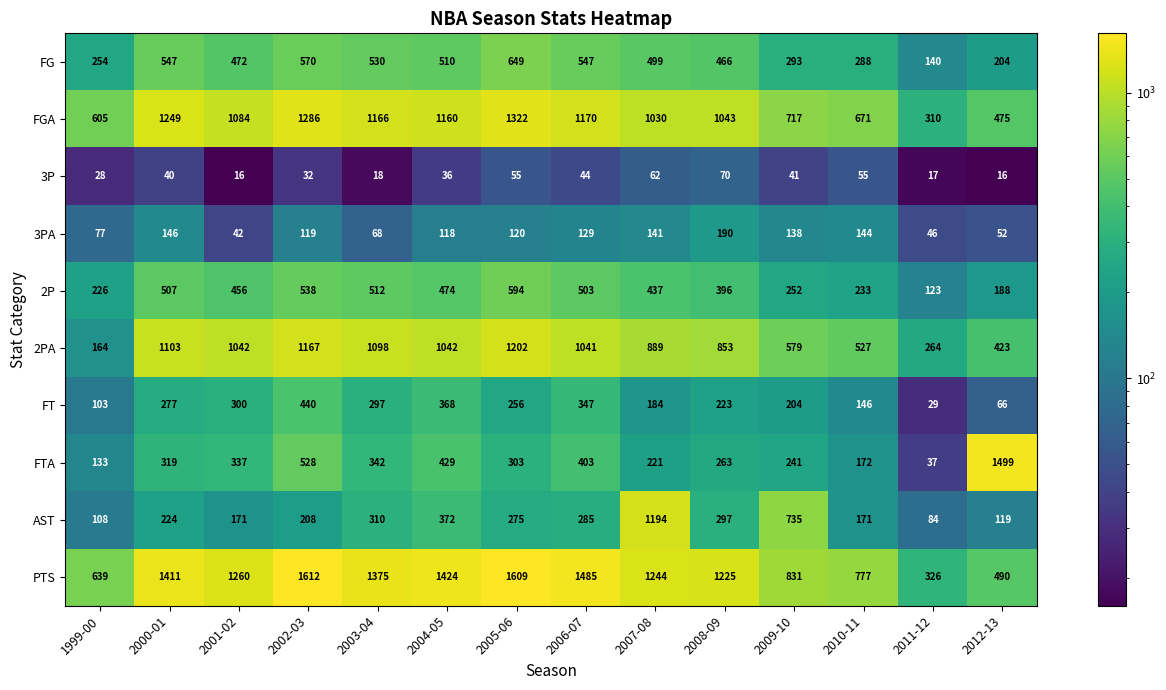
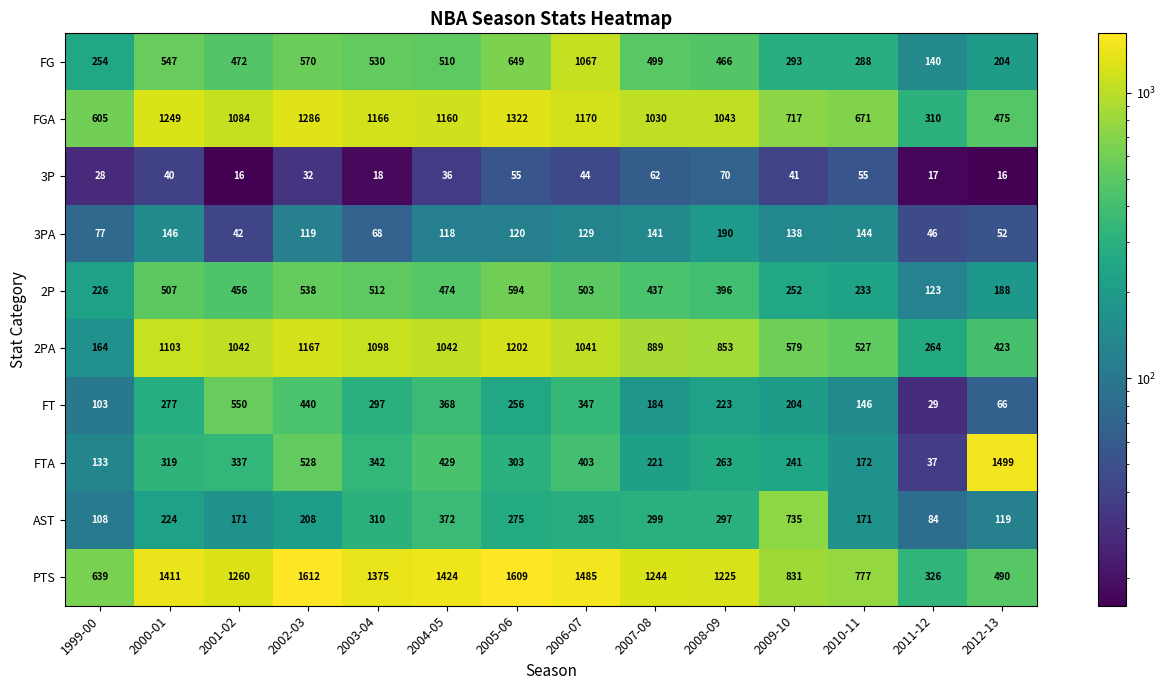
  {
    "FG": {
      "1999-00": 254,
      "2000-01": 547,
      "2001-02": 472,
      "2002-03": 570,
      "2003-04": 530,
      "2004-05": 510,
      "2005-06": 649,
-     "2006-07": 547,
+     "2006-07": 1067,
      "2007-08": 499,
      "2008-09": 466,
      "2009-10": 293,
      "2010-11": 288,
      "2011-12": 140,
      "2012-13": 204
    },
    "FGA": {
      "1999-00": 605,
      "2000-01": 1249,
      "2001-02": 1084,
      "2002-03": 1286,
      "2003-04": 1166,
      "2004-05": 1160,
      "2005-06": 1322,
      "2006-07": 1170,
      "2007-08": 1030,
      "2008-09": 1043,
      "2009-10": 717,
      "2010-11": 671,
      "2011-12": 310,
      "2012-13": 475
    },
    "3P": {
      "1999-00": 28,
      "2000-01": 40,
      "2001-02": 16,
      "2002-03": 32,
      "2003-04": 18,
      "2004-05": 36,
      "2005-06": 55,
      "2006-07": 44,
      "2007-08": 62,
      "2008-09": 70,
      "2009-10": 41,
      "2010-11": 55,
      "2011-12": 17,
      "2012-13": 16
    },
    "3PA": {
      "1999-00": 77,
      "2000-01": 146,
      "2001-02": 42,
      "2002-03": 119,
      "2003-04": 68,
      "2004-05": 118,
      "2005-06": 120,
      "2006-07": 129,
      "2007-08": 141,
      "2008-09": 190,
      "2009-10": 138,
      "2010-11": 144,
      "2011-12": 46,
      "2012-13": 52
    },
    "2P": {
      "1999-00": 226,
      "2000-01": 507,
      "2001-02": 456,
      "2002-03": 538,
      "2003-04": 512,
      "2004-05": 474,
      "2005-06": 594,
      "2006-07": 503,
      "2007-08": 437,
      "2008-09": 396,
      "2009-10": 252,
      "2010-11": 233,
      "2011-12": 123,
      "2012-13": 188
    },
    "2PA": {
      "1999-00": 164,
      "2000-01": 1103,
      "2001-02": 1042,
      "2002-03": 1167,
      "2003-04": 1098,
      "2004-05": 1042,
      "2005-06": 1202,
      "2006-07": 1041,
      "2007-08": 889,
      "2008-09": 853,
      "2009-10": 579,
      "2010-11": 527,
      "2011-12": 264,
      "2012-13": 423
    },
    "FT": {
      "1999-00": 103,
      "2000-01": 277,
-     "2001-02": 300,
+     "2001-02": 550,
      "2002-03": 440,
      "2003-04": 297,
      "2004-05": 368,
      "2005-06": 256,
      "2006-07": 347,
      "2007-08": 184,
      "2008-09": 223,
      "2009-10": 204,
      "2010-11": 146,
      "2011-12": 29,
      "2012-13": 66
    },
    "FTA": {
      "1999-00": 133,
      "2000-01": 319,
      "2001-02": 337,
      "2002-03": 528,
      "2003-04": 342,
      "2004-05": 429,
      "2005-06": 303,
      "2006-07": 403,
      "2007-08": 221,
      "2008-09": 263,
      "2009-10": 241,
      "2010-11": 172,
      "2011-12": 37,
      "2012-13": 1499
    },
    "AST": {
      "1999-00": 108,
      "2000-01": 224,
      "2001-02": 171,
      "2002-03": 208,
      "2003-04": 310,
      "2004-05": 372,
      "2005-06": 275,
      "2006-07": 285,
-     "2007-08": 1194,
+     "2007-08": 299,
      "2008-09": 297,
      "2009-10": 735,
      "2010-11": 171,
      "2011-12": 84,
      "2012-13": 119
    },
    "PTS": {
      "1999-00": 639,
      "2000-01": 1411,
      "2001-02": 1260,
      "2002-03": 1612,
      "2003-04": 1375,
      "2004-05": 1424,
      "2005-06": 1609,
      "2006-07": 1485,
      "2007-08": 1244,
      "2008-09": 1225,
      "2009-10": 831,
      "2010-11": 777,
      "2011-12": 326,
      "2012-13": 490
    }
  }
